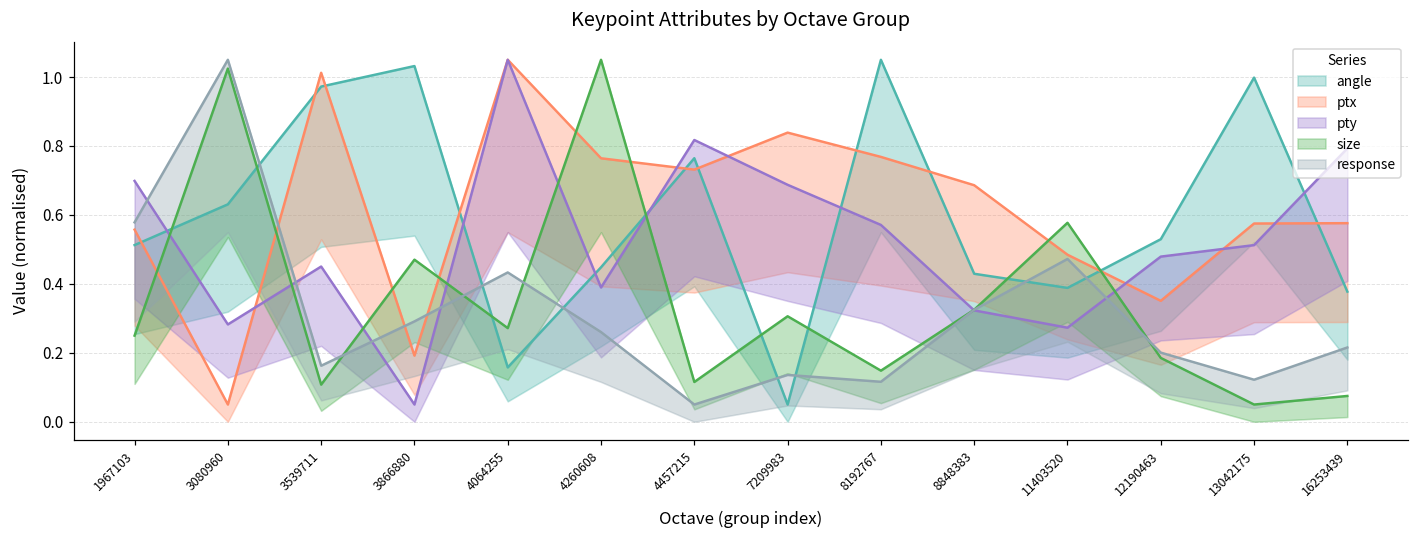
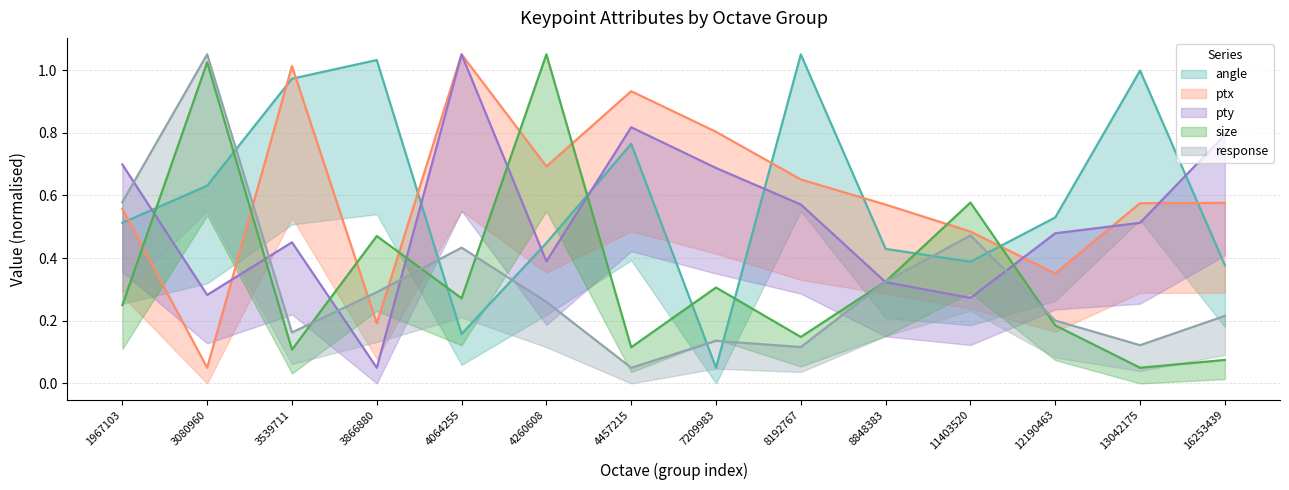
  {
    "ptx": {
      "1967103": 0.56,
      "3080960": 0.05,
      "3539711": 1.01,
      "3866880": 0.19,
-     "4260608": 0.76,
-     "4457215": 0.73,
-     "7209983": 0.84,
-     "8192767": 0.77,
-     "8848383": 0.69,
+     "4260608": 0.69,
+     "4457215": 0.93,
+     "7209983": 0.80,
+     "8192767": 0.65,
+     "8848383": 0.57,
      "11403520": 0.48,
      "12190463": 0.35,
      "13042175": 0.58,
      "16253439": 0.58
    }
  }
